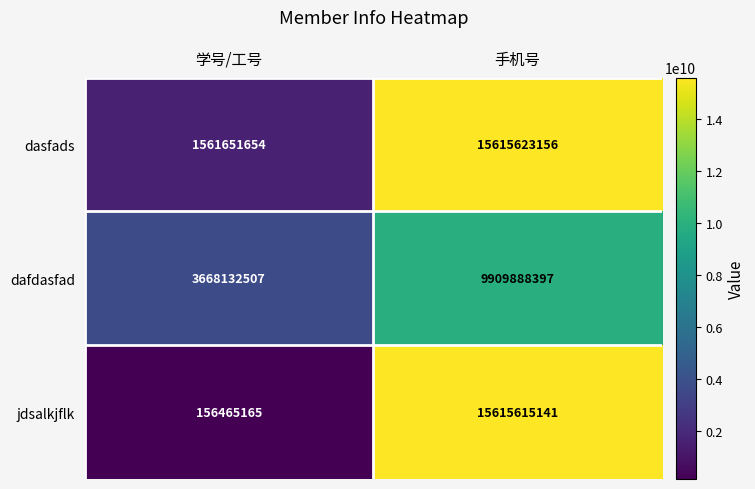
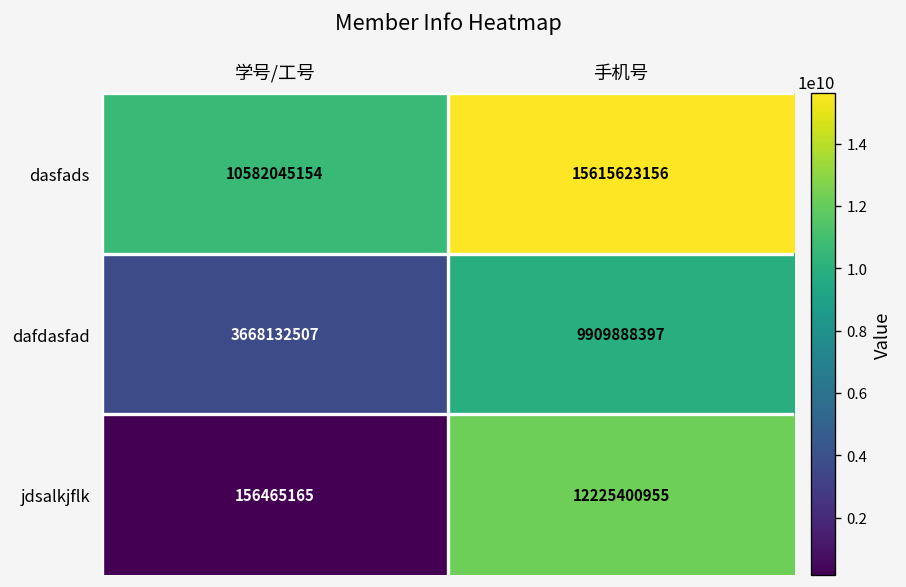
  {
    "dasfads": {
-     "学号/工号": 1561651654,
+     "学号/工号": 10582045154,
      "手机号": 15615623156
    },
    "dafdasfad": {
      "学号/工号": 3668132507,
      "手机号": 9909888397
    },
    "jdsalkjflk": {
      "学号/工号": 156465165,
-     "手机号": 15615615141
+     "手机号": 12225400955
    }
  }
